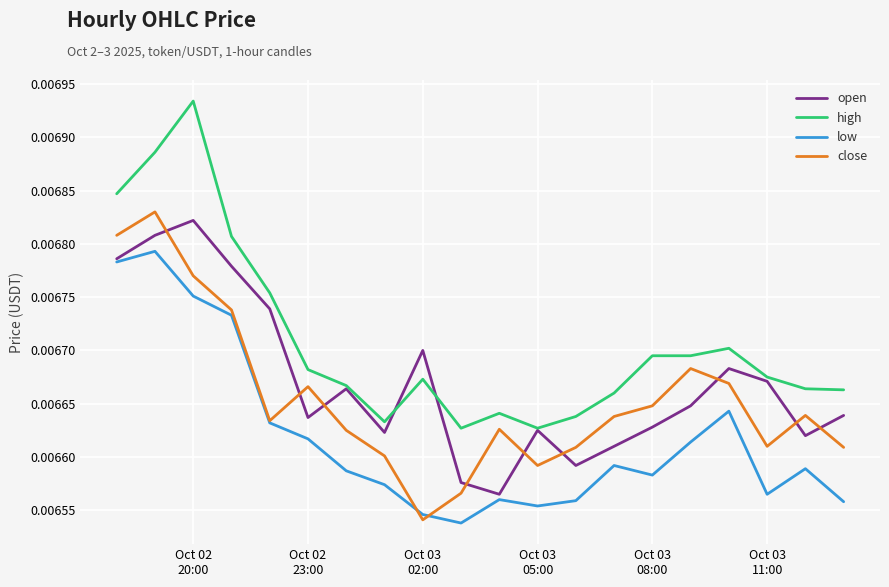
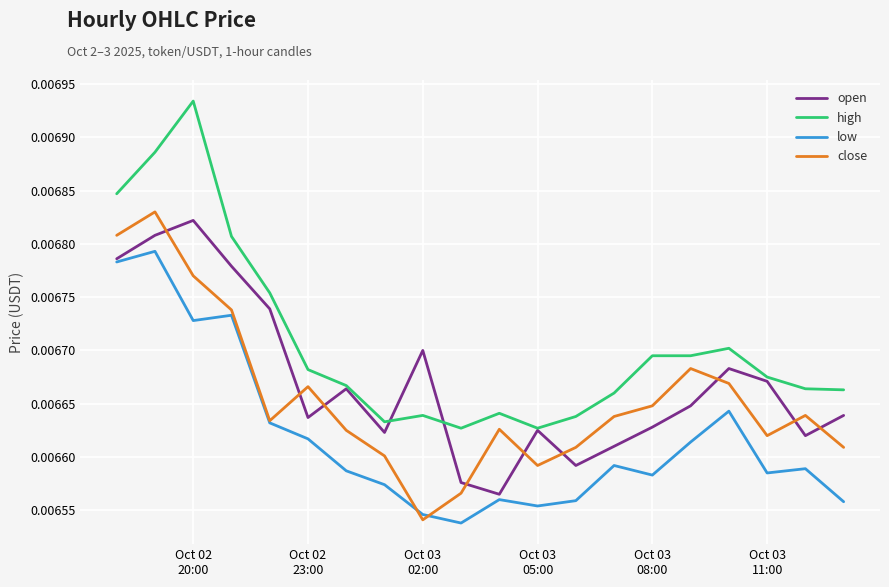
  {
    "open": {
      "Oct 02 20:00": 0.006822,
      "Oct 02 23:00": 0.006637,
      "Oct 03 02:00": 0.006700,
      "Oct 03 08:00": 0.006628,
      "Oct 03 11:00": 0.006671
    },
    "high": {
      "Oct 02 20:00": 0.006934,
      "Oct 02 23:00": 0.006682,
-     "Oct 03 02:00": 0.006673,
+     "Oct 03 02:00": 0.006639,
      "Oct 03 08:00": 0.006695,
      "Oct 03 11:00": 0.006675
    },
    "low": {
-     "Oct 02 20:00": 0.006751,
+     "Oct 02 20:00": 0.006728,
      "Oct 02 23:00": 0.006617,
      "Oct 03 02:00": 0.006546,
      "Oct 03 05:00": 0.006554,
      "Oct 03 08:00": 0.006583,
-     "Oct 03 11:00": 0.006565
+     "Oct 03 11:00": 0.006585
    },
    "close": {
      "Oct 02 20:00": 0.00677,
      "Oct 02 23:00": 0.006666,
      "Oct 03 02:00": 0.00654,
      "Oct 03 05:00": 0.00659,
      "Oct 03 08:00": 0.00665,
-     "Oct 03 11:00": 0.00661
+     "Oct 03 11:00": 0.00662
    }
  }
